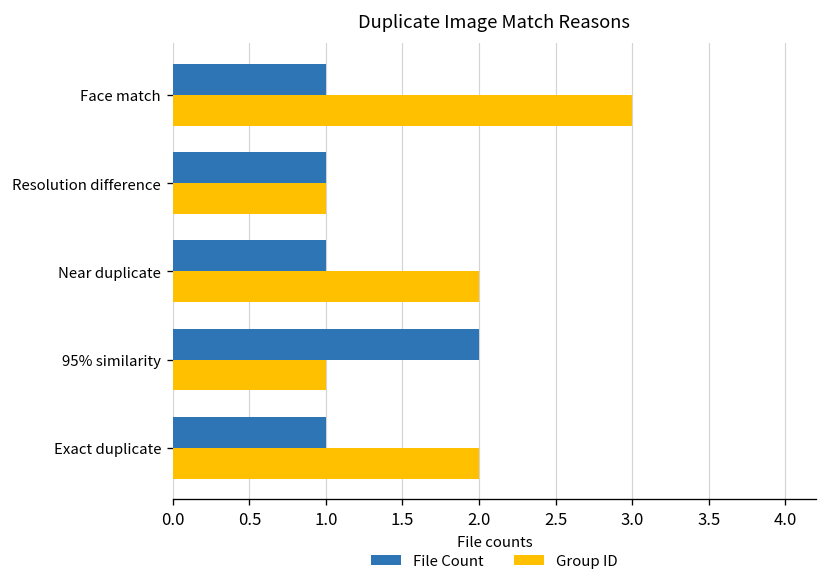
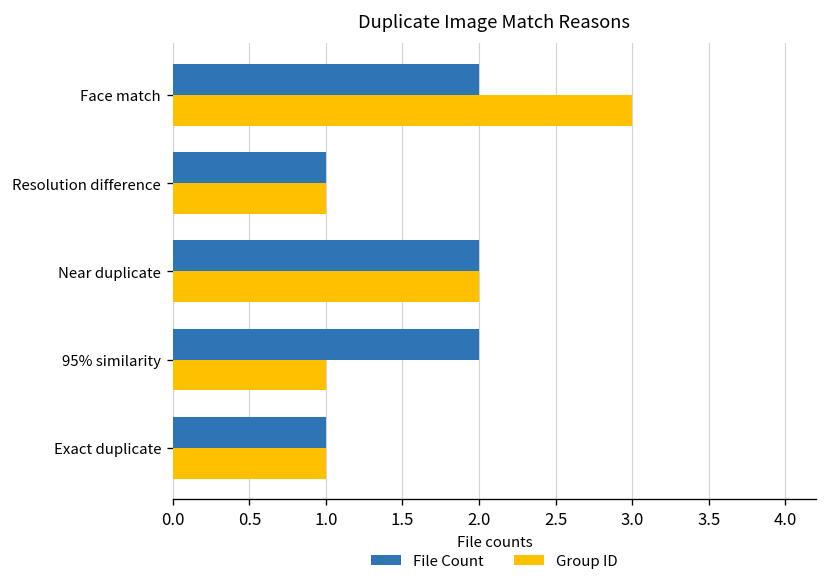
  {
    "File Count": {
-     "Face match": 1,
+     "Face match": 2,
      "Resolution difference": 1,
-     "Near duplicate": 1,
+     "Near duplicate": 2,
      "95% similarity": 2,
      "Exact duplicate": 1
    },
    "Group ID": {
      "Face match": 3,
      "Resolution difference": 1,
      "Near duplicate": 2,
      "95% similarity": 1,
-     "Exact duplicate": 2
+     "Exact duplicate": 1
    }
  }
